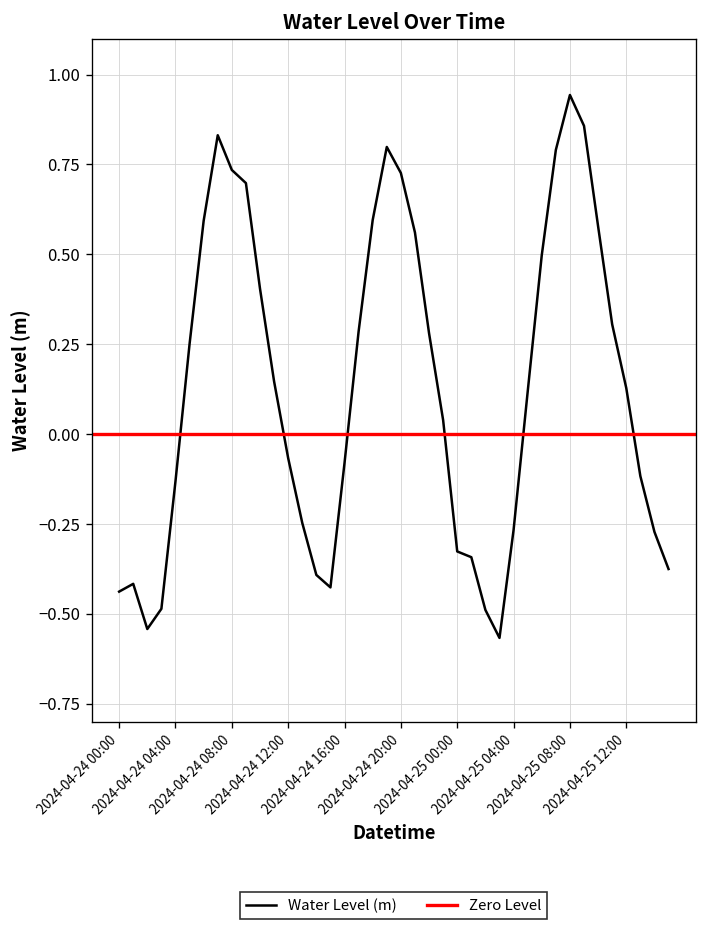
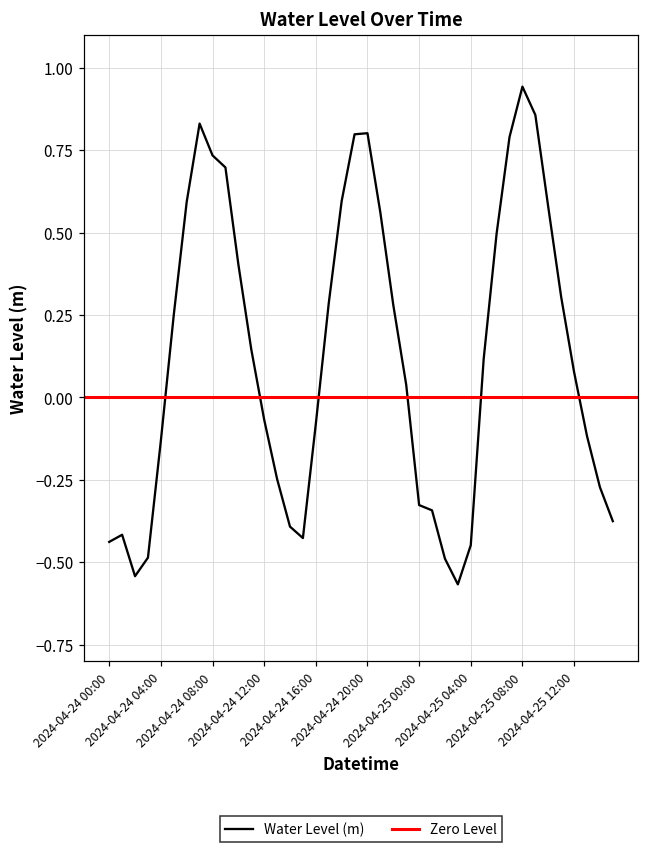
  {
    "2024-04-24 00:00": -0.44,
    "2024-04-24 04:00": -0.13,
    "2024-04-24 08:00": 0.73,
    "2024-04-24 12:00": -0.07,
    "2024-04-24 16:00": -0.08,
-   "2024-04-24 20:00": 0.73,
+   "2024-04-24 20:00": 0.80,
    "2024-04-25 00:00": -0.33,
-   "2024-04-25 04:00": -0.27,
+   "2024-04-25 04:00": -0.45,
    "2024-04-25 08:00": 0.94,
-   "2024-04-25 12:00": 0.13
+   "2024-04-25 12:00": 0.08
  }
